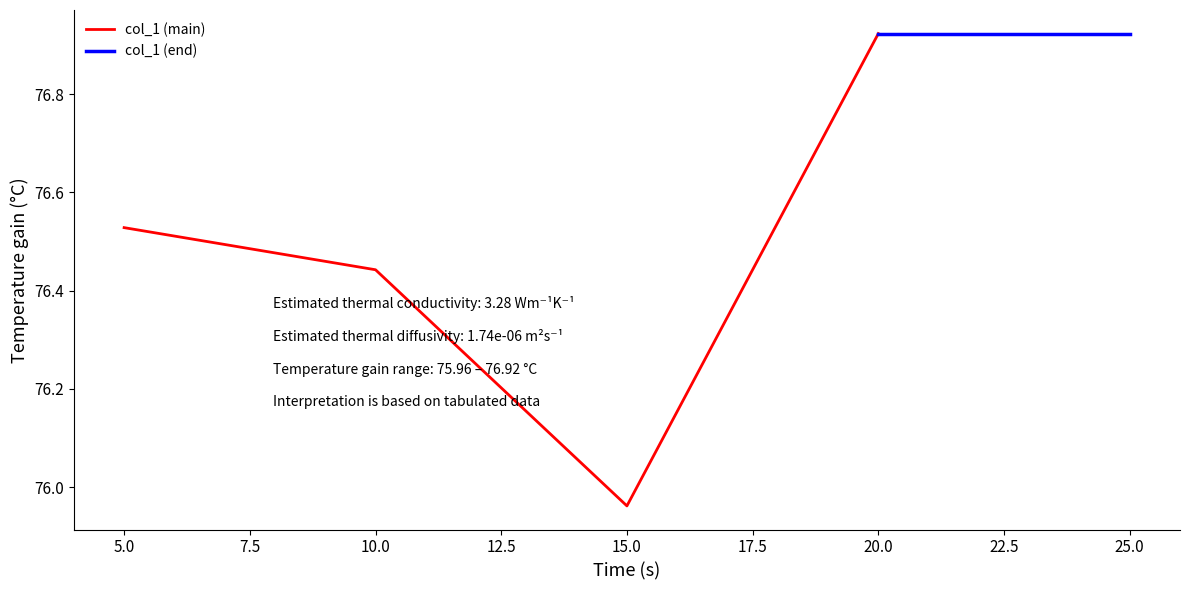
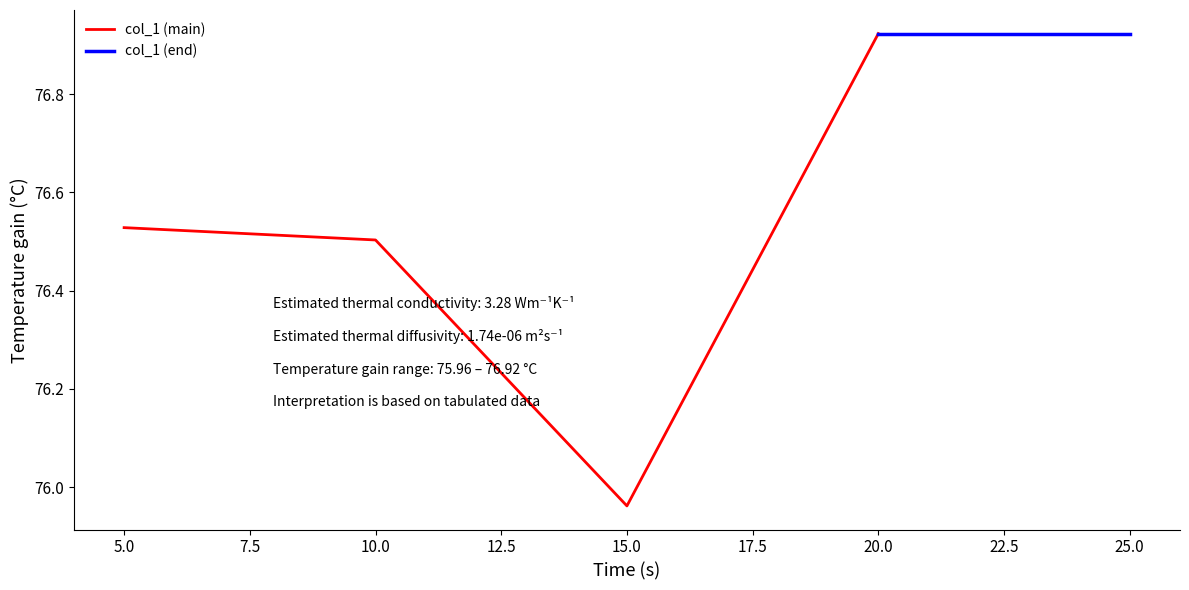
  {
    "col_1 (main)": {
      "5.0": 76.53,
-     "10.0": 76.44,
+     "10.0": 76.50,
      "15.0": 75.96
    },
    "col_1 (end)": {
      "25.0": 76.92
    }
  }
